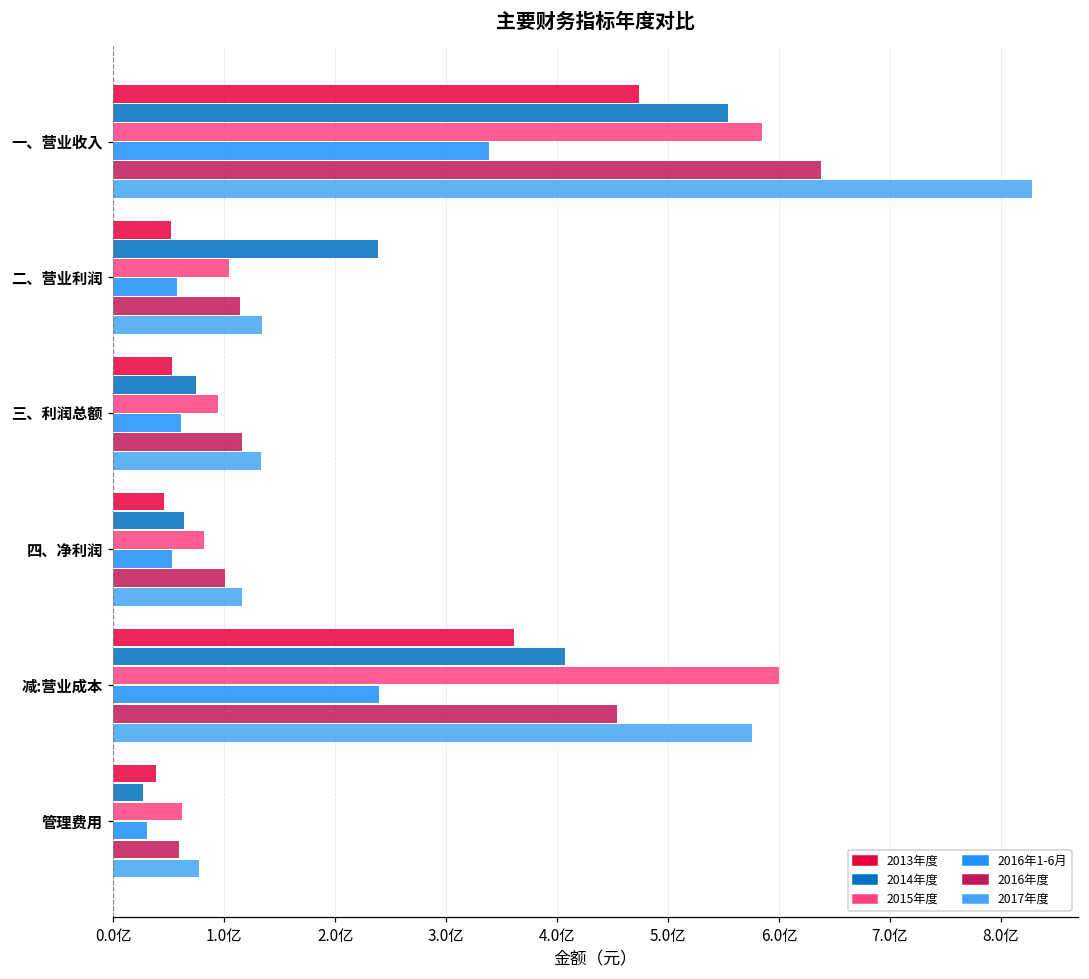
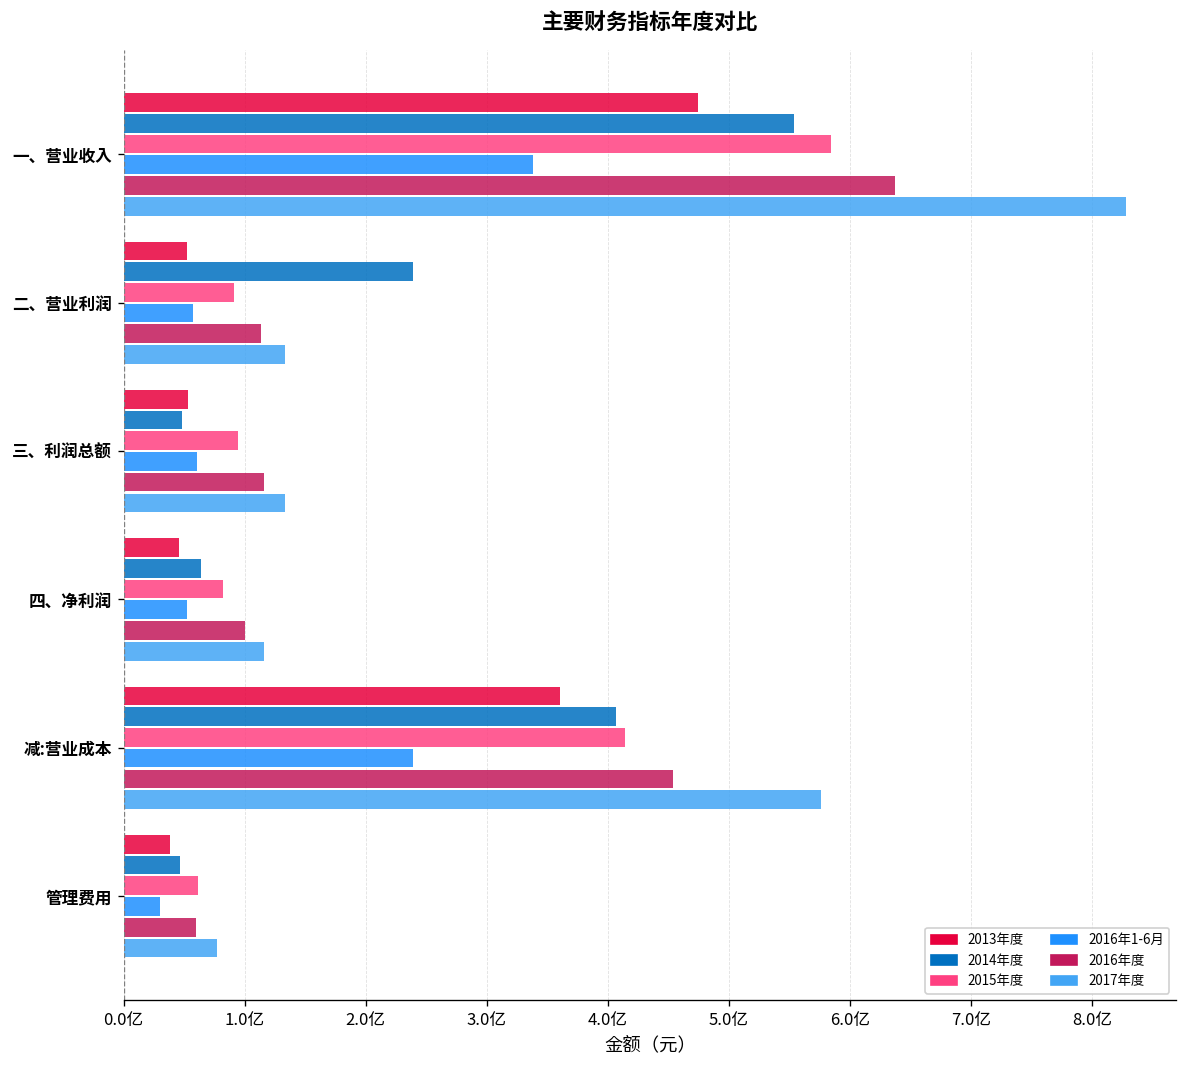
  {
    "2014年度": {
      "一、营业收入": "5.54亿",
      "二、营业利润": "2.39亿",
-     "三、利润总额": "0.74亿",
+     "三、利润总额": "0.48亿",
      "四、净利润": "0.64亿",
      "减:营业成本": "4.07亿",
-     "管理费用": "0.27亿"
+     "管理费用": "0.47亿"
    },
    "2015年度": {
      "一、营业收入": "5.84亿",
-     "二、营业利润": "1.04亿",
+     "二、营业利润": "0.91亿",
      "三、利润总额": "0.95亿",
      "四、净利润": "0.82亿",
-     "减:营业成本": "6.00亿",
+     "减:营业成本": "4.14亿",
      "管理费用": "0.62亿"
    }
  }
